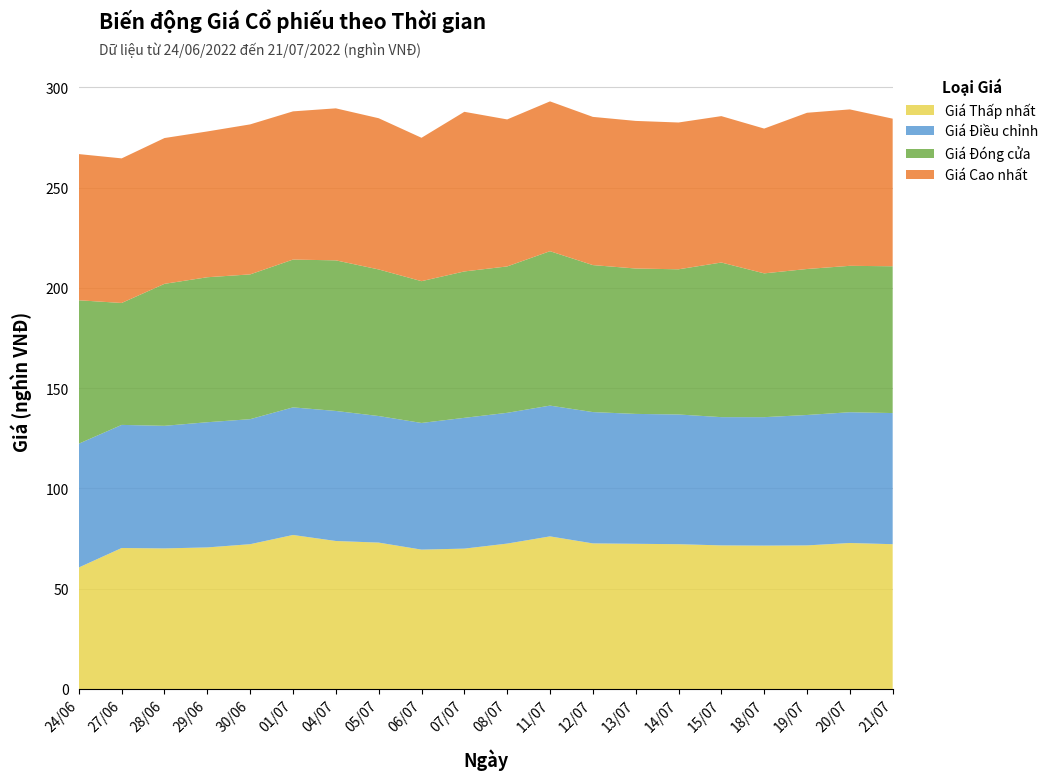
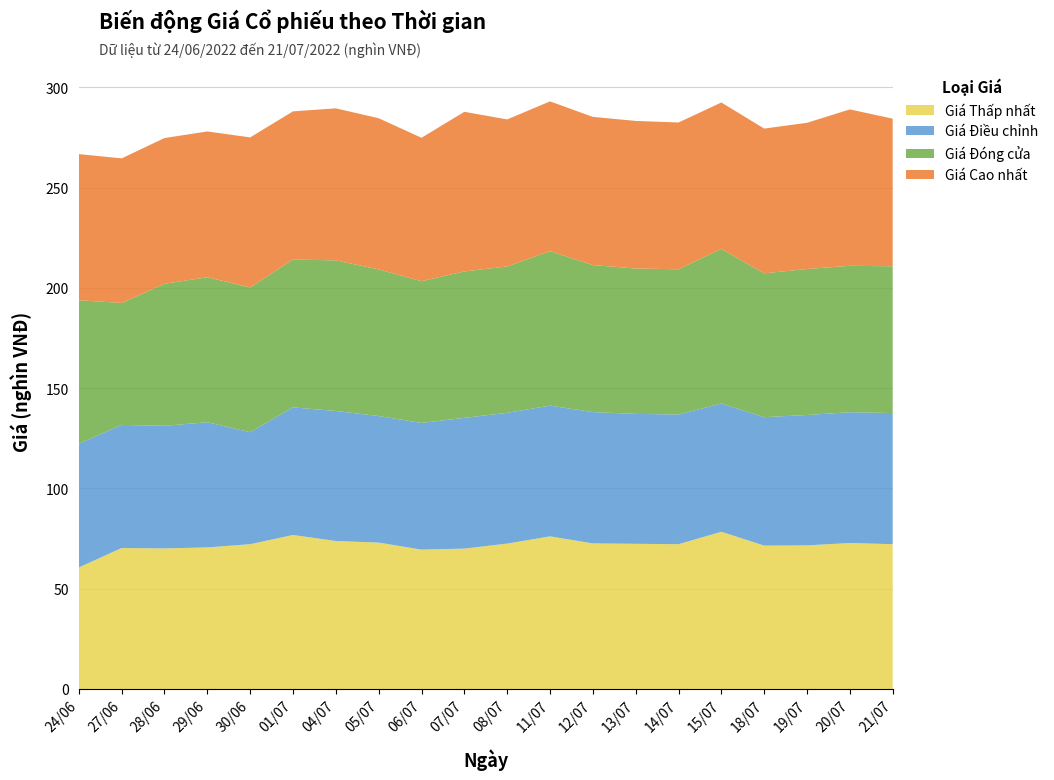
  {
    "Giá Thấp nhất": {
      "24/06": 61,
      "27/06": 70,
      "28/06": 70,
      "29/06": 71,
      "30/06": 72,
      "01/07": 77,
      "04/07": 74,
      "05/07": 73,
      "06/07": 70,
      "07/07": 70,
      "08/07": 73,
      "11/07": 76,
      "12/07": 73,
      "13/07": 72,
      "14/07": 72,
-     "15/07": 72,
+     "15/07": 78,
      "18/07": 72,
      "19/07": 72,
      "20/07": 73,
      "21/07": 72
    },
    "Giá Điều chỉnh": {
      "24/06": 62,
      "27/06": 61,
      "28/06": 61,
      "29/06": 62,
-     "30/06": 62,
+     "30/06": 56,
      "01/07": 64,
      "04/07": 65,
      "05/07": 63,
      "06/07": 63,
      "07/07": 65,
      "08/07": 65,
      "11/07": 65,
      "12/07": 65,
      "13/07": 65,
      "14/07": 65,
      "15/07": 64,
      "18/07": 64,
      "19/07": 65,
      "20/07": 65,
      "21/07": 65
    },
    "Giá Đóng cửa": {
      "24/06": 71,
      "27/06": 61,
      "28/06": 71,
      "29/06": 72,
      "30/06": 72,
      "01/07": 74,
      "04/07": 75,
      "05/07": 73,
      "06/07": 71,
      "07/07": 73,
      "08/07": 73,
      "11/07": 77,
      "12/07": 73,
      "13/07": 73,
      "14/07": 72,
      "15/07": 77,
      "18/07": 72,
      "19/07": 73,
      "20/07": 73,
      "21/07": 73
    },
    "Giá Cao nhất": {
      "24/06": 73,
      "27/06": 72,
      "28/06": 73,
      "29/06": 73,
      "30/06": 75,
      "01/07": 74,
      "04/07": 76,
      "05/07": 75,
      "06/07": 72,
      "07/07": 80,
      "08/07": 73,
      "11/07": 75,
      "12/07": 74,
      "13/07": 74,
      "14/07": 73,
      "15/07": 73,
      "18/07": 72,
-     "19/07": 78,
+     "19/07": 73,
      "20/07": 78,
      "21/07": 74
    }
  }
